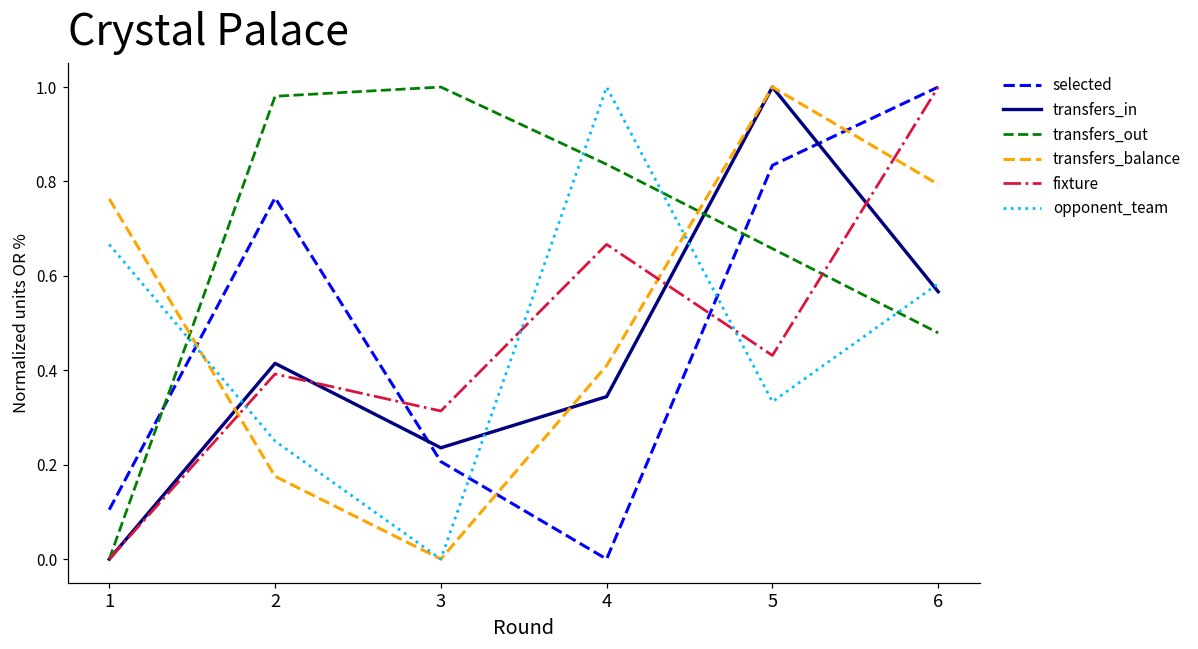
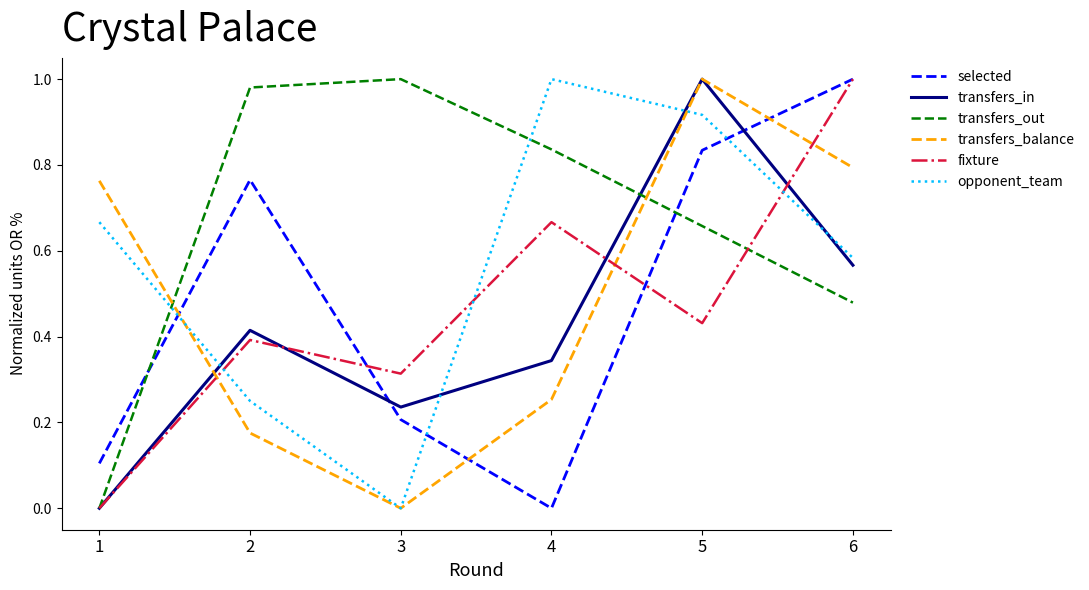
  {
    "selected": {
      "1": 0.10,
      "2": 0.77,
      "3": 0.21,
      "4": 0.00,
      "5": 0.83
    },
    "transfers_in": {
      "2": 0.41,
      "3": 0.24,
      "4": 0.34,
      "6": 0.57
    },
    "transfers_out": {
      "2": 0.98,
      "3": 1.00,
      "4": 0.84,
      "5": 0.66,
      "6": 0.48
    },
    "transfers_balance": {
      "1": 0.76,
      "2": 0.18,
-     "4": 0.41,
+     "4": 0.25,
      "6": 0.79
    },
    "fixture": {
      "2": 0.39,
      "3": 0.31,
      "4": 0.67,
      "5": 0.43
    },
    "opponent_team": {
      "1": 0.67,
      "2": 0.25,
      "4": 1.00,
-     "5": 0.33,
+     "5": 0.92,
      "6": 0.58
    }
  }
